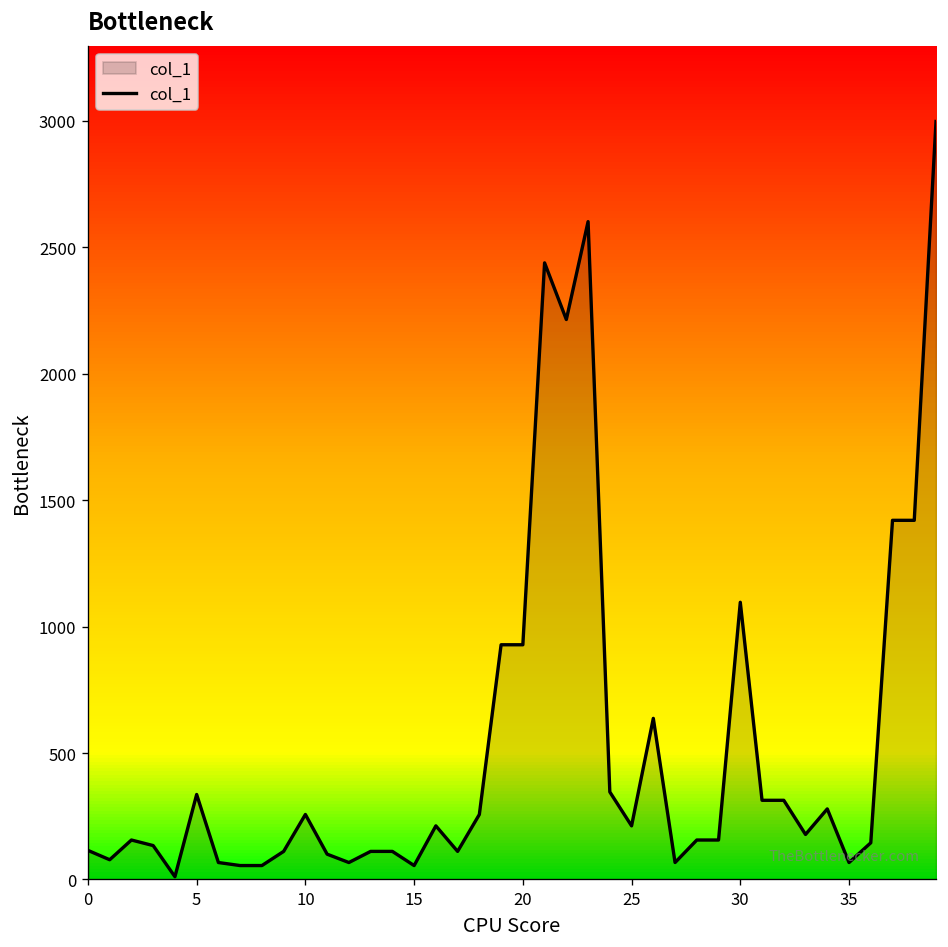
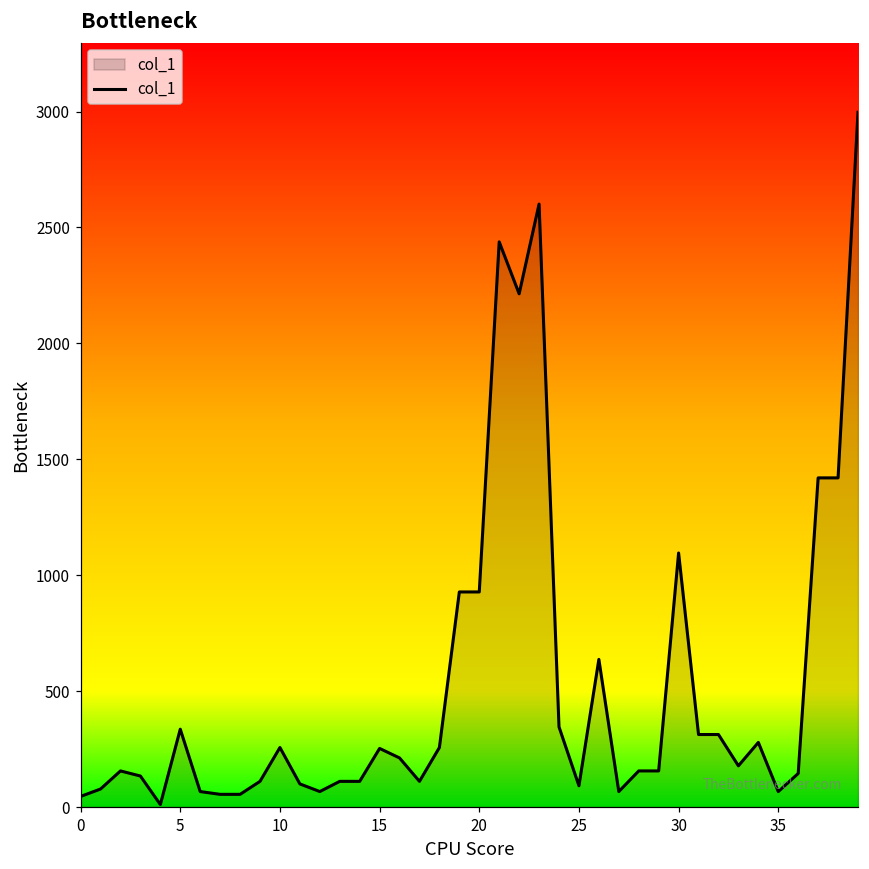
  {
-   "0": 120,
+   "0": 50,
    "5": 340,
    "10": 260,
-   "15": 60,
+   "15": 250,
    "20": 930,
-   "25": 210,
+   "25": 90,
    "30": 1100,
    "35": 70
  }
